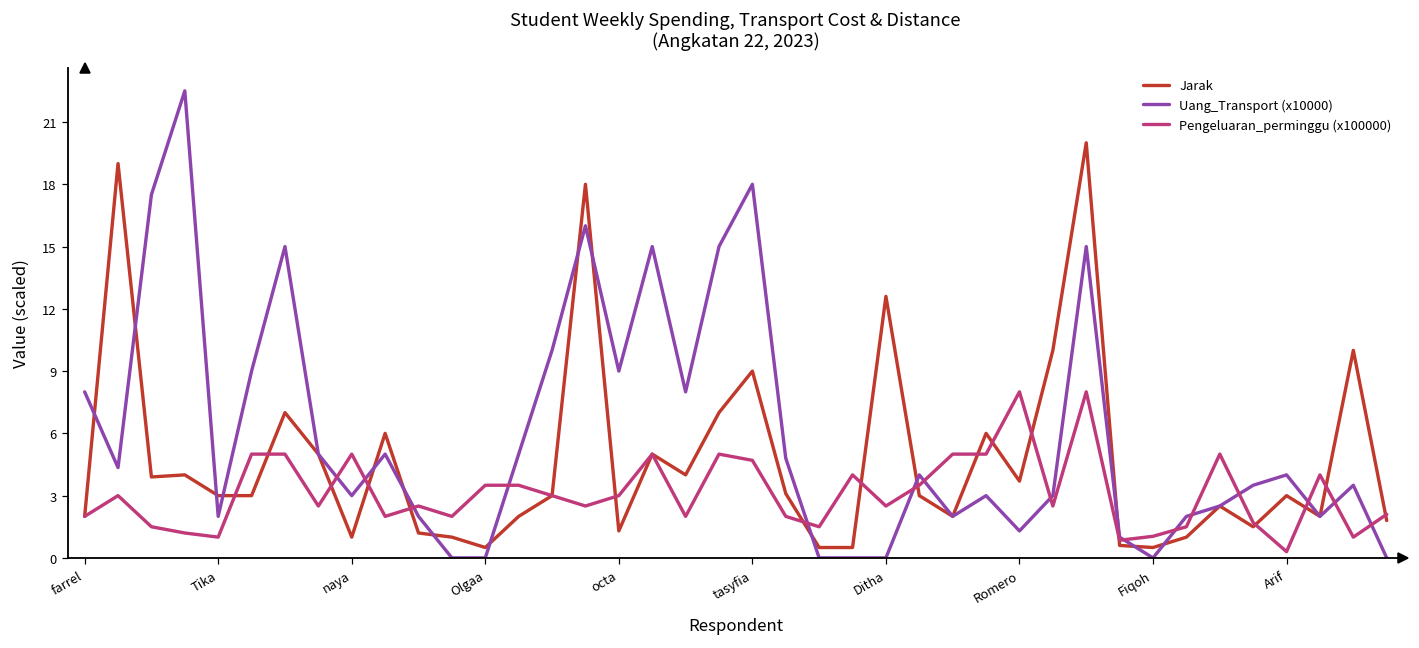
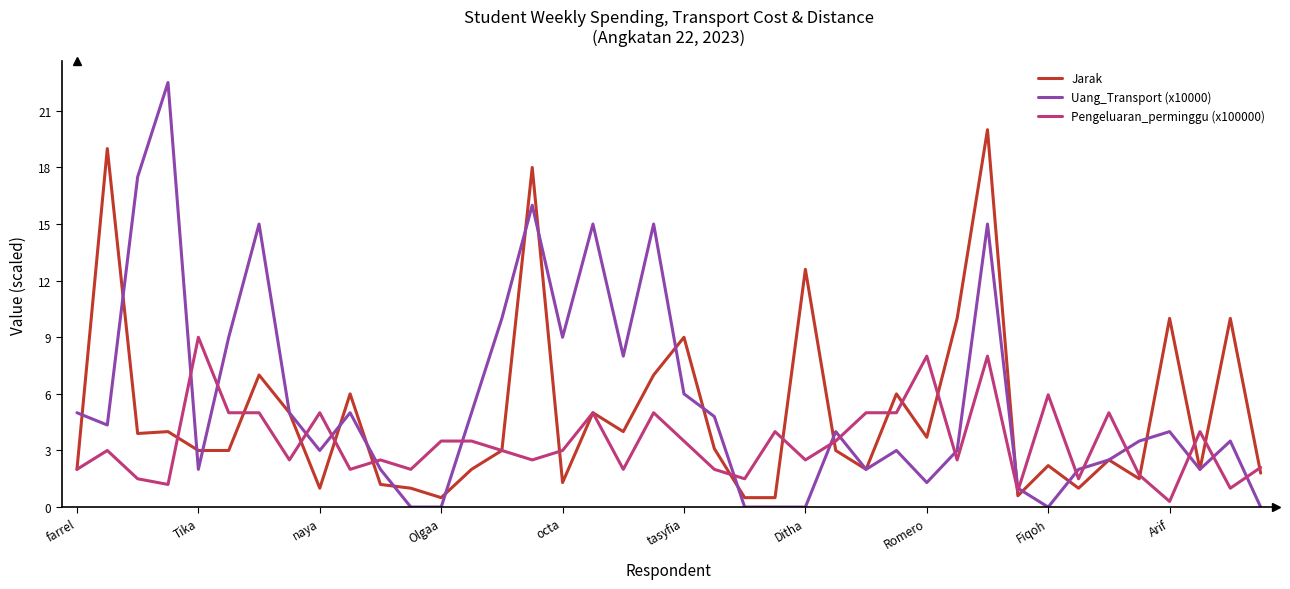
  {
    "Jarak": {
      "Tika": 3.0,
      "naya": 1.0,
      "Olgaa": 0.5,
      "octa": 1.3,
      "tasyfia": 9.0,
      "Ditha": 12.6,
      "Romero": 3.7,
-     "Fiqoh": 0.5,
-     "Arif": 3
+     "Fiqoh": 2.2,
+     "Arif": 10
    },
    "Uang_Transport (x10000)": {
-     "farrel": 8,
+     "farrel": 5,
      "Tika": 2,
      "naya": 3,
      "Olgaa": 0,
      "octa": 9,
-     "tasyfia": 18,
+     "tasyfia": 6,
      "Ditha": 0,
      "Romero": 1.3,
      "Fiqoh": 0,
      "Arif": 4
    },
    "Pengeluaran_perminggu (x100000)": {
-     "Tika": 1,
+     "Tika": 9,
      "naya": 5.0,
      "Olgaa": 3.5,
      "octa": 3.0,
-     "tasyfia": 4.7,
+     "tasyfia": 3.5,
      "Ditha": 2.5,
      "Romero": 8.0,
-     "Fiqoh": 1.0,
+     "Fiqoh": 6.0,
      "Arif": 0.3
    }
  }
